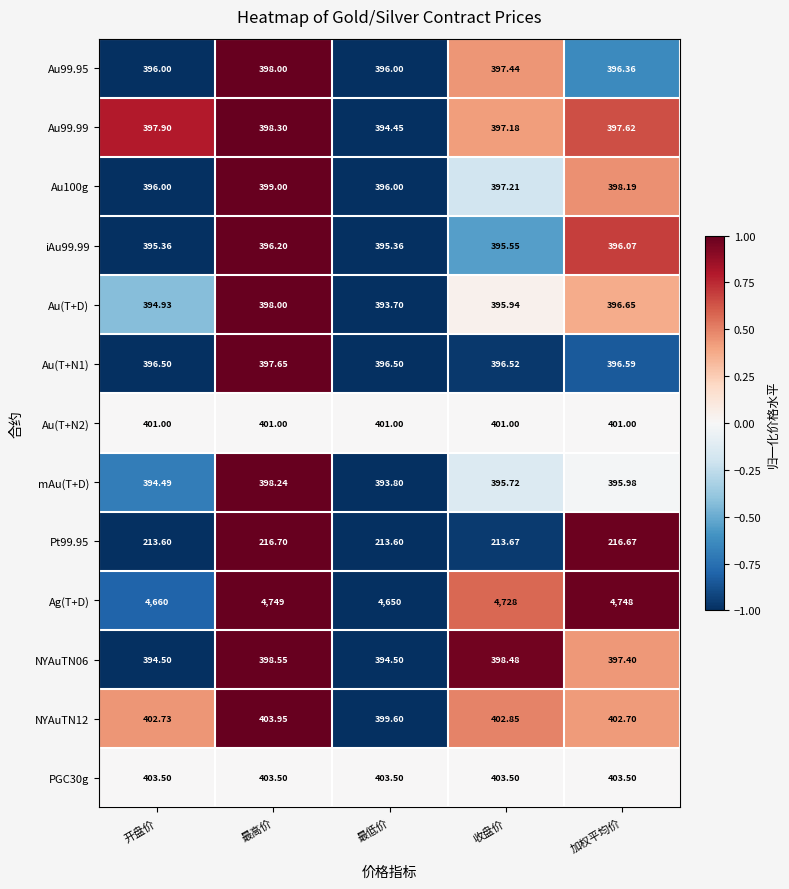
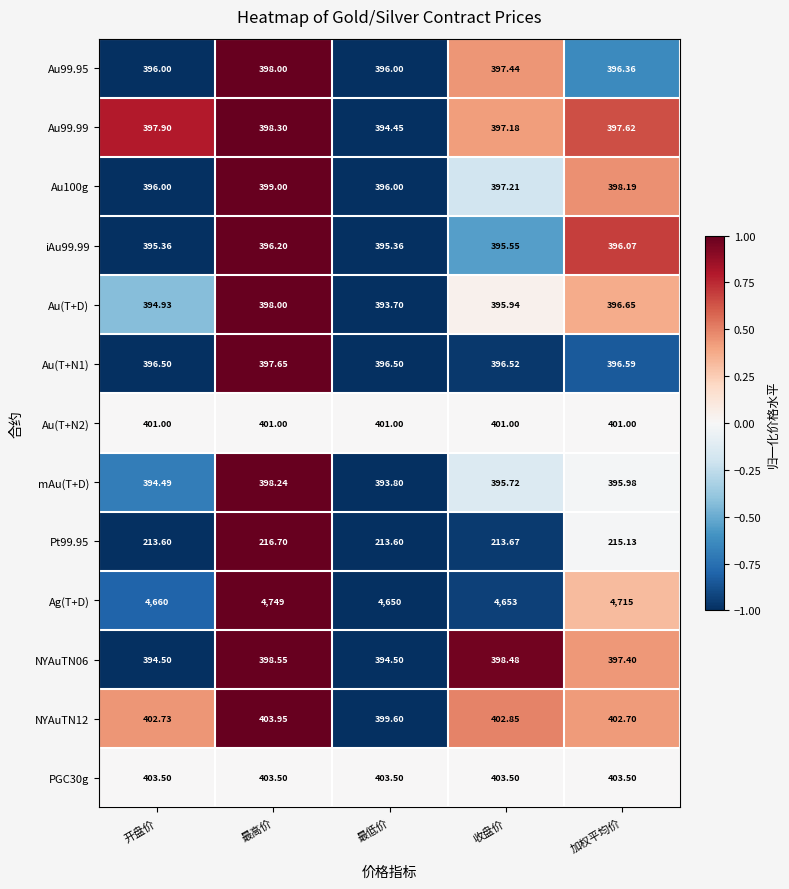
  {
    "Au99.95": {
      "开盘价": "396.00",
      "最高价": "398.00",
      "最低价": "396.00",
      "收盘价": "397.44",
      "加权平均价": "396.36"
    },
    "Au99.99": {
      "开盘价": "397.90",
      "最高价": "398.30",
      "最低价": "394.45",
      "收盘价": "397.18",
      "加权平均价": "397.62"
    },
    "Au100g": {
      "开盘价": "396.00",
      "最高价": "399.00",
      "最低价": "396.00",
      "收盘价": "397.21",
      "加权平均价": "398.19"
    },
    "iAu99.99": {
      "开盘价": "395.36",
      "最高价": "396.20",
      "最低价": "395.36",
      "收盘价": "395.55",
      "加权平均价": "396.07"
    },
    "Au(T+D)": {
      "开盘价": "394.93",
      "最高价": "398.00",
      "最低价": "393.70",
      "收盘价": "395.94",
      "加权平均价": "396.65"
    },
    "Au(T+N1)": {
      "开盘价": "396.50",
      "最高价": "397.65",
      "最低价": "396.50",
      "收盘价": "396.52",
      "加权平均价": "396.59"
    },
    "Au(T+N2)": {
      "开盘价": "401.00",
      "最高价": "401.00",
      "最低价": "401.00",
      "收盘价": "401.00",
      "加权平均价": "401.00"
    },
    "mAu(T+D)": {
      "开盘价": "394.49",
      "最高价": "398.24",
      "最低价": "393.80",
      "收盘价": "395.72",
      "加权平均价": "395.98"
    },
    "Pt99.95": {
      "开盘价": "213.60",
      "最高价": "216.70",
      "最低价": "213.60",
      "收盘价": "213.67",
-     "加权平均价": "216.67"
+     "加权平均价": "215.13"
    },
    "Ag(T+D)": {
      "开盘价": "4,660",
      "最高价": "4,749",
      "最低价": "4,650",
-     "收盘价": "4,728",
-     "加权平均价": "4,748"
+     "收盘价": "4,653",
+     "加权平均价": "4,715"
    },
    "NYAuTN06": {
      "开盘价": "394.50",
      "最高价": "398.55",
      "最低价": "394.50",
      "收盘价": "398.48",
      "加权平均价": "397.40"
    },
    "NYAuTN12": {
      "开盘价": "402.73",
      "最高价": "403.95",
      "最低价": "399.60",
      "收盘价": "402.85",
      "加权平均价": "402.70"
    },
    "PGC30g": {
      "开盘价": "403.50",
      "最高价": "403.50",
      "最低价": "403.50",
      "收盘价": "403.50",
      "加权平均价": "403.50"
    }
  }
